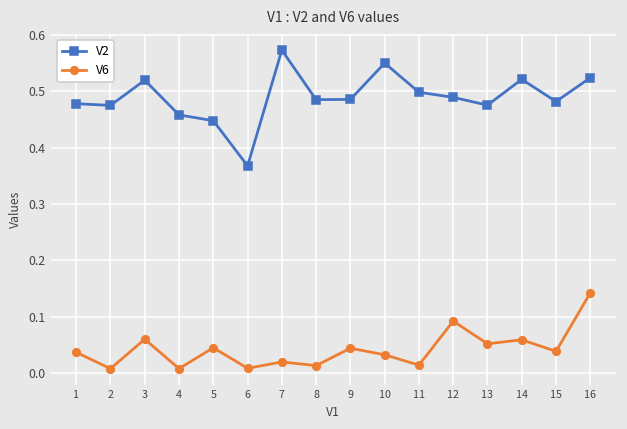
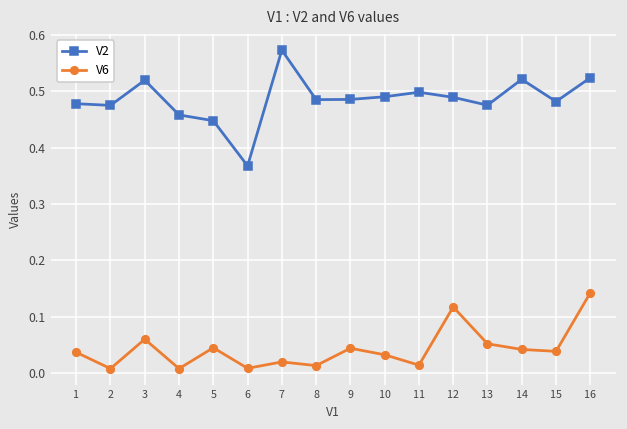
  {
    "V2": {
      "1": 0.48,
      "2": 0.48,
      "3": 0.52,
      "4": 0.46,
      "5": 0.45,
      "6": 0.37,
      "7": 0.57,
      "8": 0.49,
      "9": 0.49,
-     "10": 0.55,
+     "10": 0.49,
      "11": 0.50,
      "12": 0.49,
      "13": 0.48,
      "14": 0.52,
      "15": 0.48,
      "16": 0.52
    },
    "V6": {
      "1": 0.04,
      "2": 0.01,
      "3": 0.06,
      "4": 0.01,
      "5": 0.05,
      "6": 0.01,
      "7": 0.02,
      "8": 0.01,
      "9": 0.04,
      "10": 0.03,
      "11": 0.01,
-     "12": 0.09,
+     "12": 0.12,
      "13": 0.05,
-     "14": 0.06,
+     "14": 0.04,
      "15": 0.04,
      "16": 0.14
    }
  }
